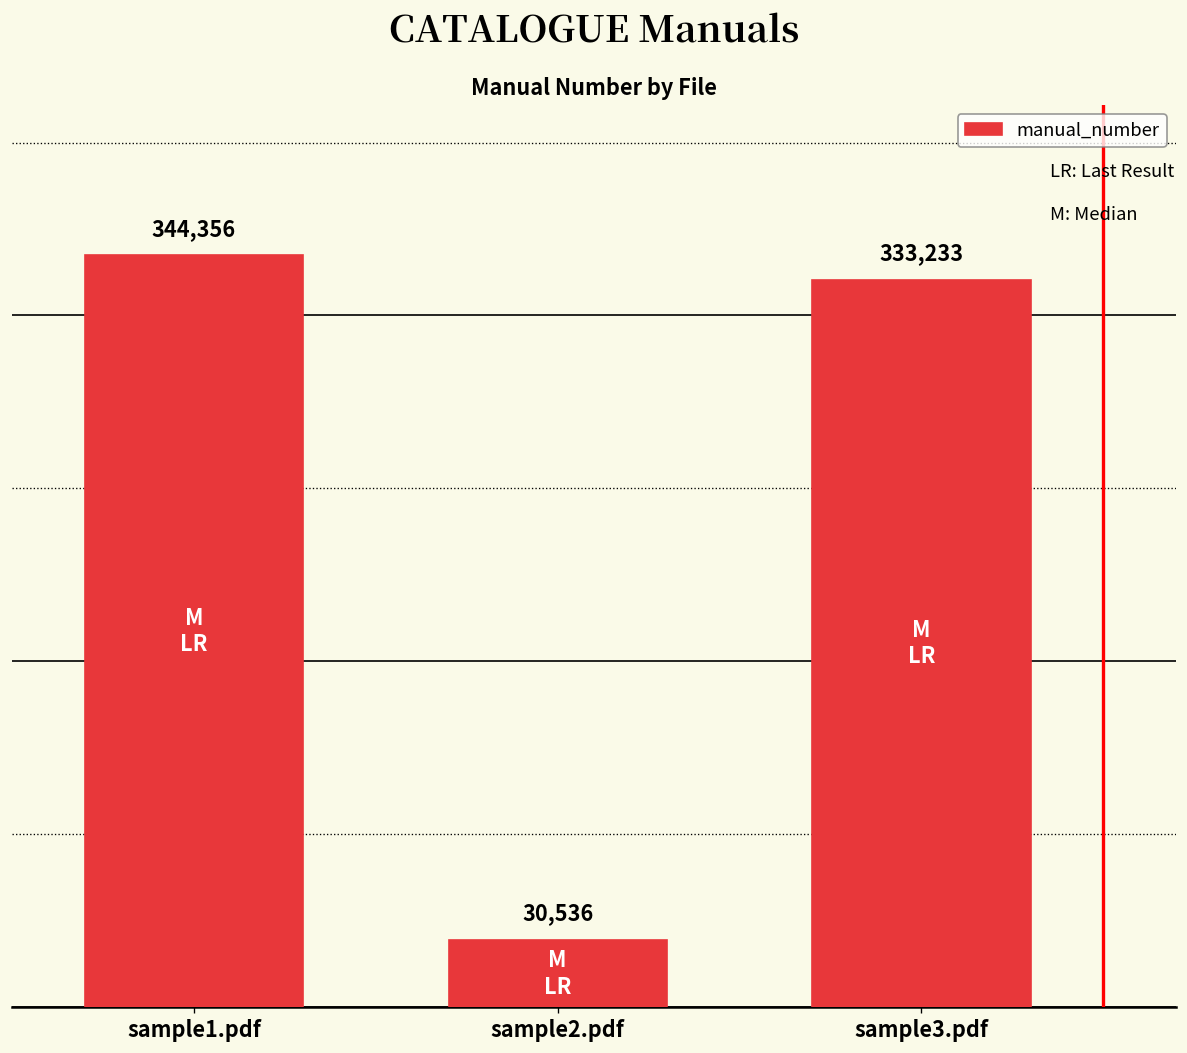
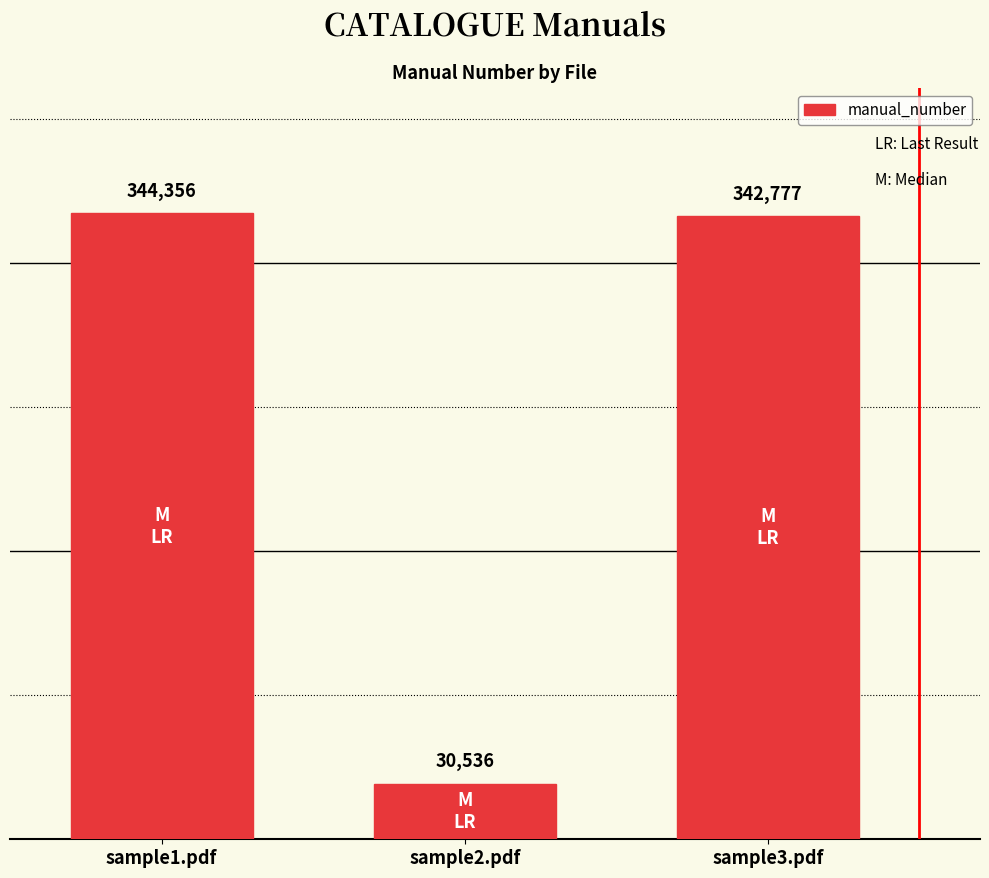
  {
    "sample1.pdf": "344,356",
    "sample2.pdf": "30,536",
-   "sample3.pdf": "333,233"
+   "sample3.pdf": "342,777"
  }
